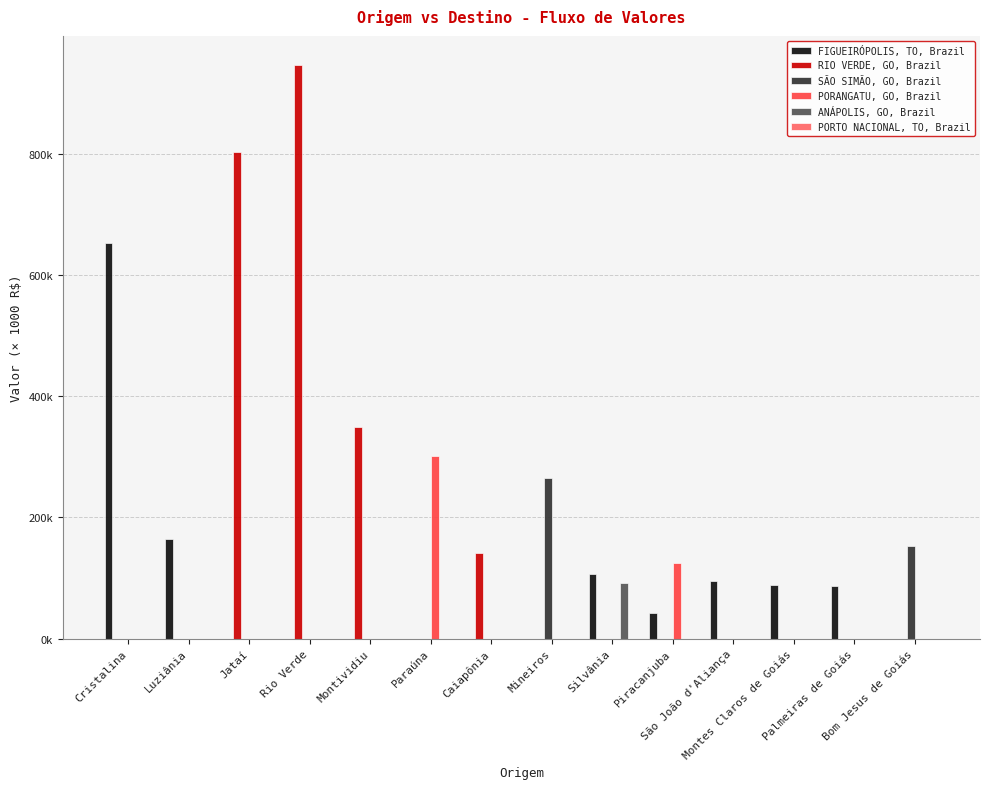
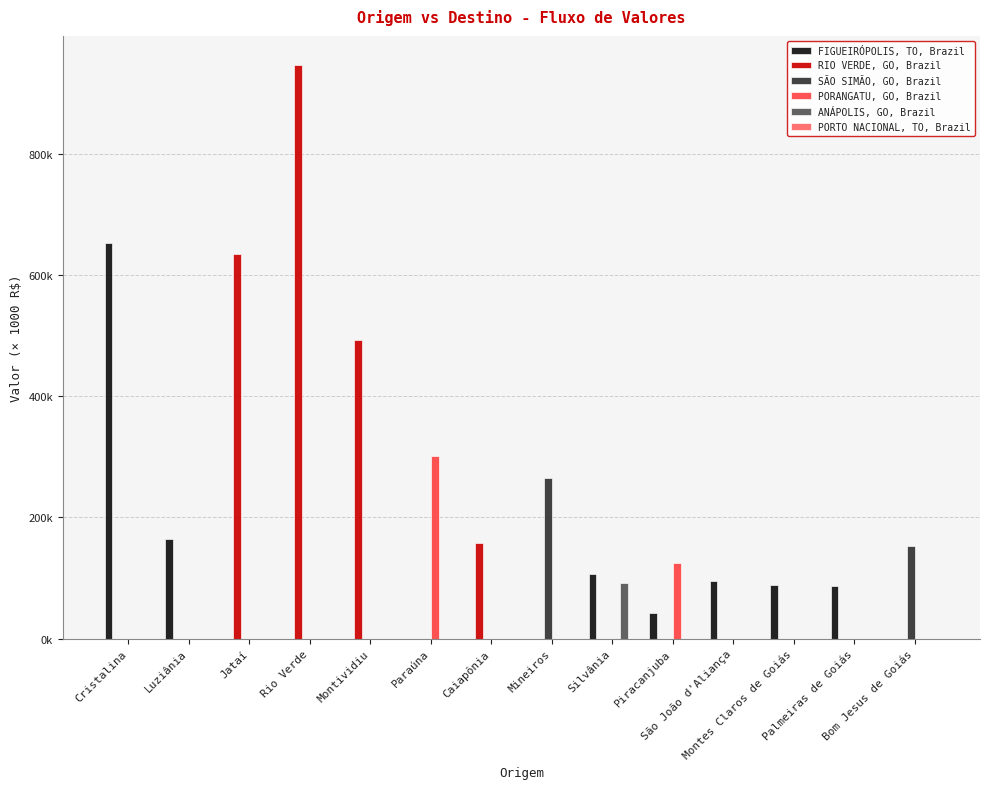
  {
    "RIO VERDE, GO, Brazil": {
      "Cristalina": 0,
      "Luziânia": 0,
-     "Jataí": 800000,
+     "Jataí": 640000,
      "Rio Verde": 950000,
-     "Montividiu": 350000,
+     "Montividiu": 490000,
      "Paraúna": 0,
-     "Caiapônia": 140000,
+     "Caiapônia": 160000,
      "Mineiros": 0,
      "Silvânia": 0,
      "Piracanjuba": 0,
      "São João d'Aliança": 0,
      "Montes Claros de Goiás": 0,
      "Palmeiras de Goiás": 0,
      "Bom Jesus de Goiás": 0
    }
  }
